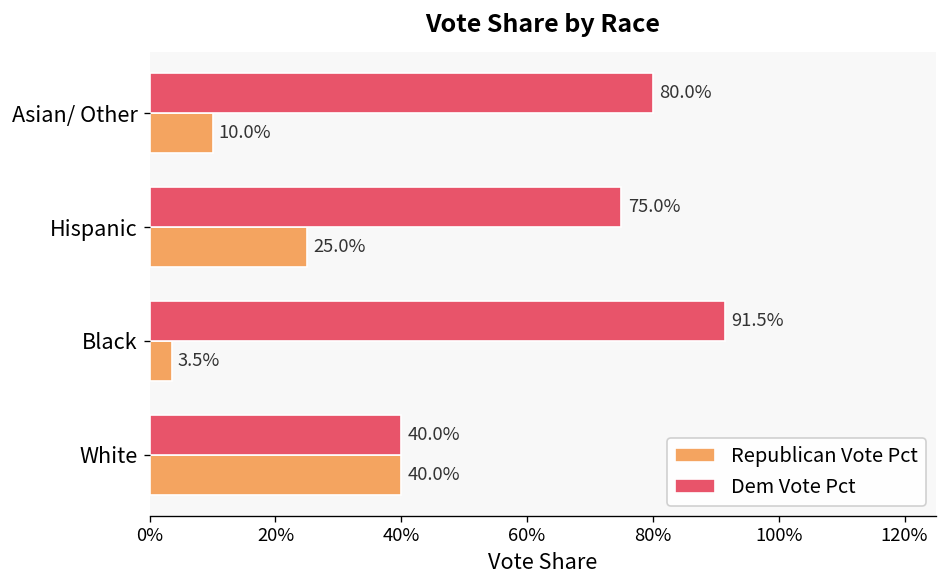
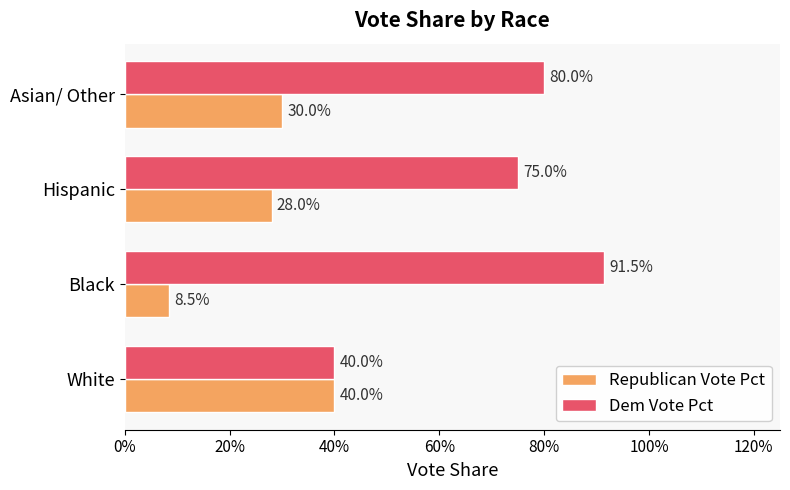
  {
    "Republican Vote Pct": {
-     "Asian/ Other": "10.0%",
-     "Hispanic": "25.0%",
-     "Black": "3.5%",
+     "Asian/ Other": "30.0%",
+     "Hispanic": "28.0%",
+     "Black": "8.5%",
      "White": "40.0%"
    },
    "Dem Vote Pct": {
      "Asian/ Other": "80.0%",
      "Hispanic": "75.0%",
      "Black": "91.5%",
      "White": "40.0%"
    }
  }
